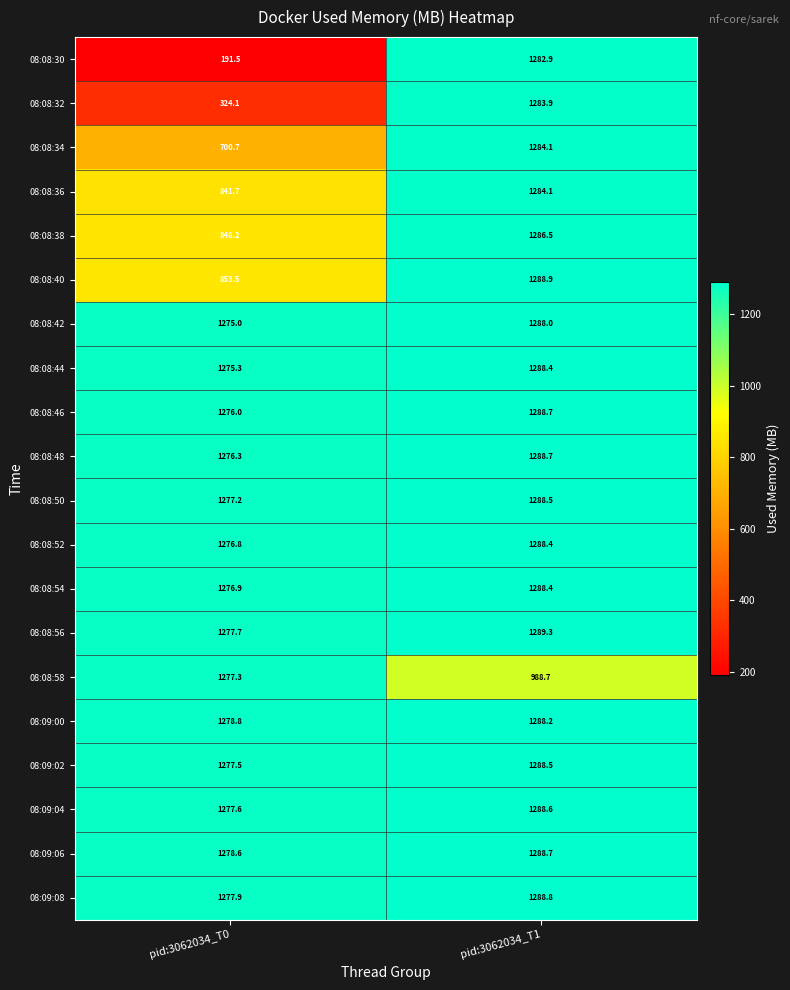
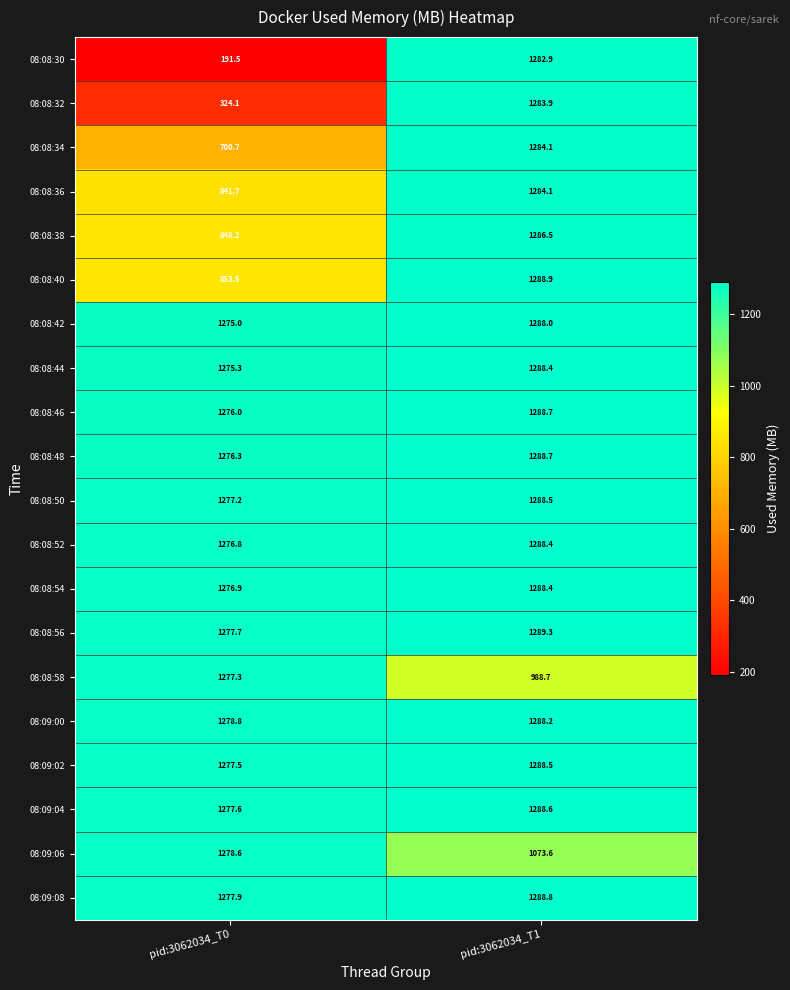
  {
    "08:08:30": {
      "pid:3062034_T0": 191.5,
      "pid:3062034_T1": 1282.9
    },
    "08:08:32": {
      "pid:3062034_T0": 324.1,
      "pid:3062034_T1": 1283.9
    },
    "08:08:34": {
      "pid:3062034_T0": 700.7,
      "pid:3062034_T1": 1284.1
    },
    "08:08:36": {
      "pid:3062034_T0": 841.7,
      "pid:3062034_T1": 1284.1
    },
    "08:08:38": {
      "pid:3062034_T0": 848.2,
      "pid:3062034_T1": 1286.5
    },
    "08:08:40": {
      "pid:3062034_T0": 853.5,
      "pid:3062034_T1": 1288.9
    },
    "08:08:42": {
      "pid:3062034_T0": 1275.0,
      "pid:3062034_T1": 1288.0
    },
    "08:08:44": {
      "pid:3062034_T0": 1275.3,
      "pid:3062034_T1": 1288.4
    },
    "08:08:46": {
      "pid:3062034_T0": 1276.0,
      "pid:3062034_T1": 1288.7
    },
    "08:08:48": {
      "pid:3062034_T0": 1276.3,
      "pid:3062034_T1": 1288.7
    },
    "08:08:50": {
      "pid:3062034_T0": 1277.2,
      "pid:3062034_T1": 1288.5
    },
    "08:08:52": {
      "pid:3062034_T0": 1276.8,
      "pid:3062034_T1": 1288.4
    },
    "08:08:54": {
      "pid:3062034_T0": 1276.9,
      "pid:3062034_T1": 1288.4
    },
    "08:08:56": {
      "pid:3062034_T0": 1277.7,
      "pid:3062034_T1": 1289.3
    },
    "08:08:58": {
      "pid:3062034_T0": 1277.3,
      "pid:3062034_T1": 988.7
    },
    "08:09:00": {
      "pid:3062034_T0": 1278.8,
      "pid:3062034_T1": 1288.2
    },
    "08:09:02": {
      "pid:3062034_T0": 1277.5,
      "pid:3062034_T1": 1288.5
    },
    "08:09:04": {
      "pid:3062034_T0": 1277.6,
      "pid:3062034_T1": 1288.6
    },
    "08:09:06": {
      "pid:3062034_T0": 1278.6,
-     "pid:3062034_T1": 1288.7
+     "pid:3062034_T1": 1073.6
    },
    "08:09:08": {
      "pid:3062034_T0": 1277.9,
      "pid:3062034_T1": 1288.8
    }
  }
